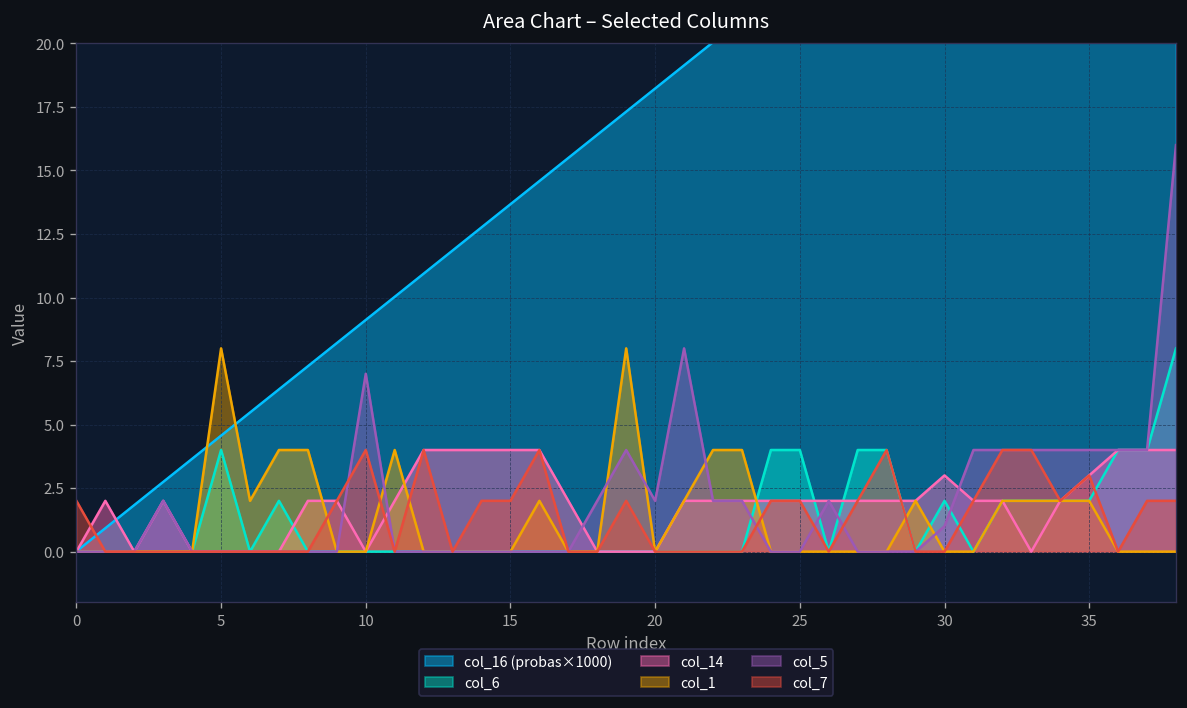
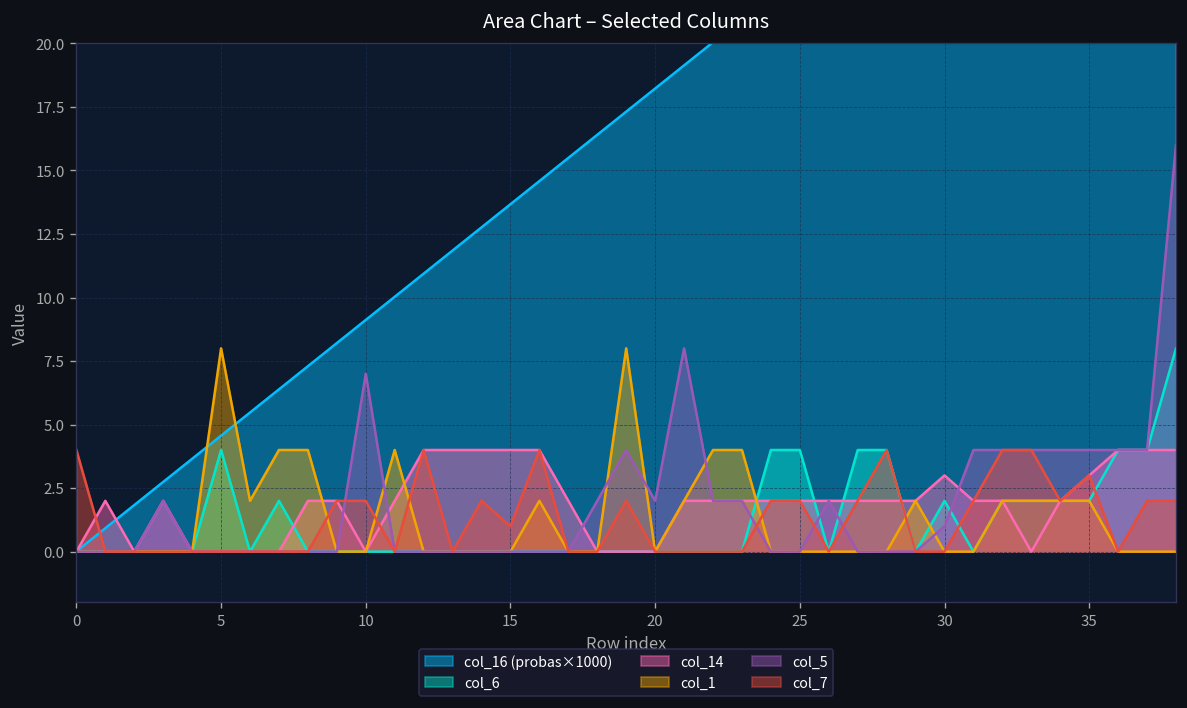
  {
    "col_14": {
      "15": 4,
      "30": 3
    },
    "col_1": {
      "5": 8
    },
    "col_5": {
      "10": 7,
      "20": 2,
      "30": 1,
      "35": 4
    },
    "col_7": {
-     "0": 2,
-     "10": 4,
-     "15": 2
+     "0": 4,
+     "10": 2,
+     "15": 1
    }
  }
